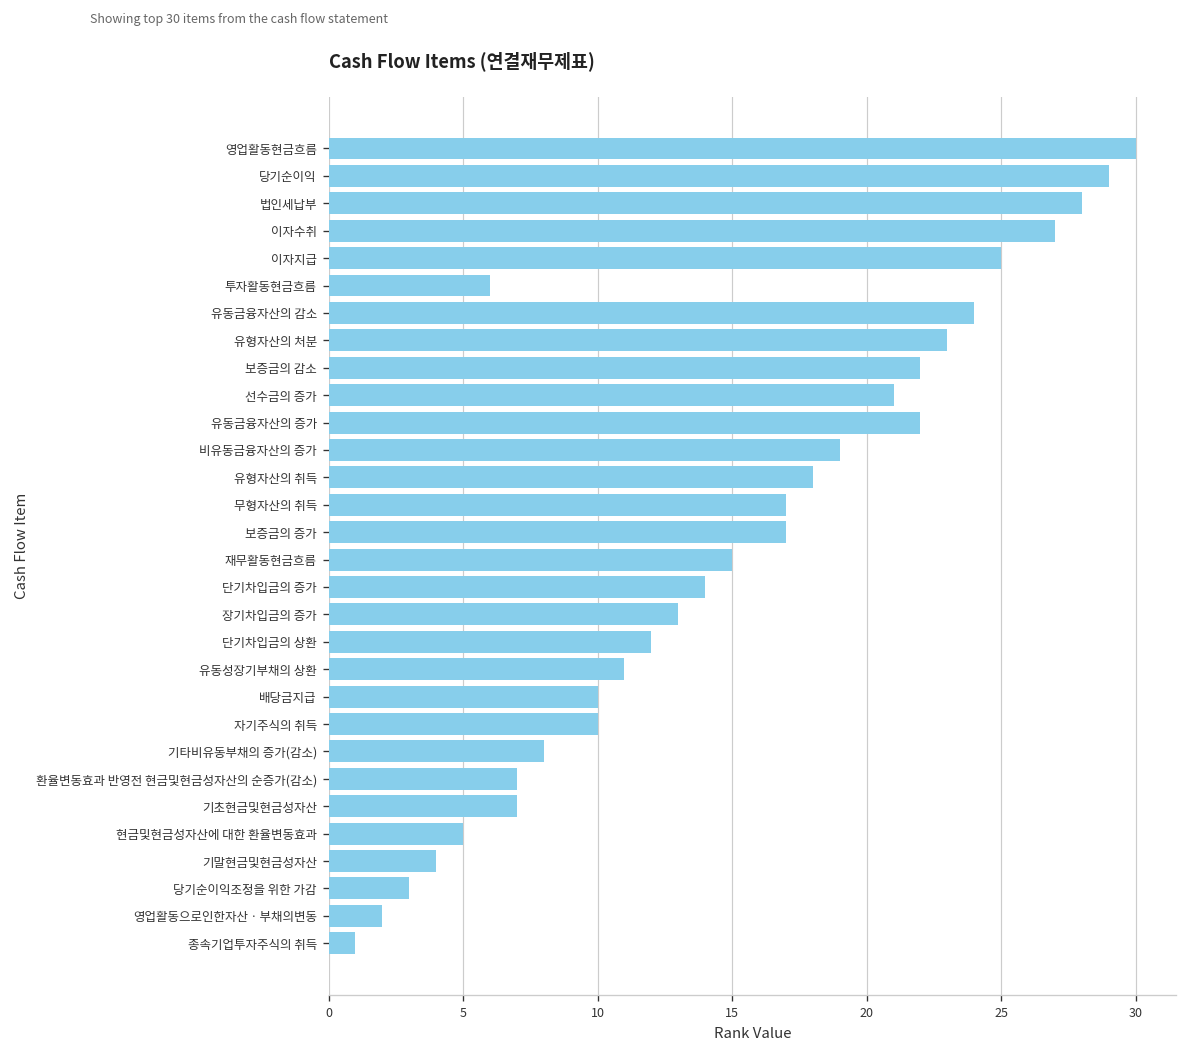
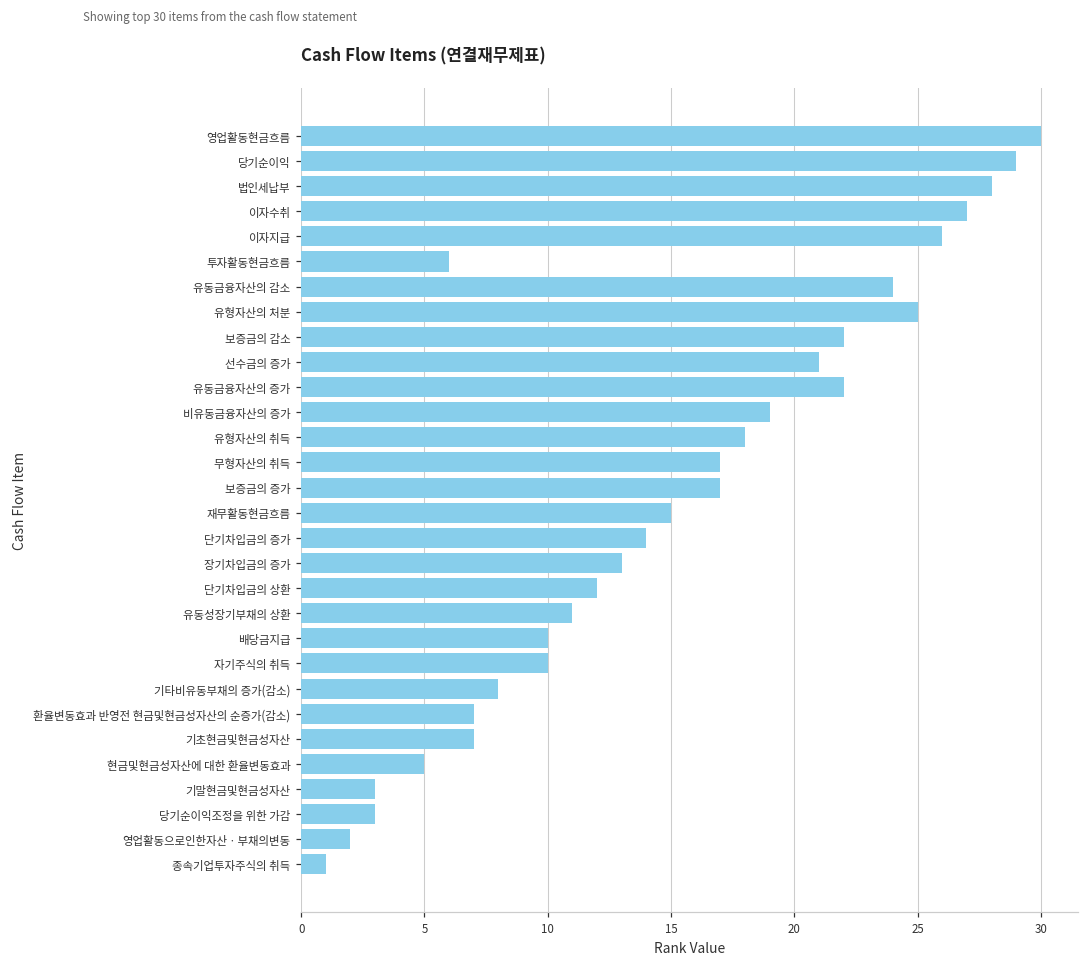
  {
    "영업활동현금흐름": 30,
    "당기순이익": 29,
    "법인세납부": 28,
    "이자수취": 27,
-   "이자지급": 25,
+   "이자지급": 26,
    "투자활동현금흐름": 6,
    "유동금융자산의 감소": 24,
-   "유형자산의 처분": 23,
+   "유형자산의 처분": 25,
    "보증금의 감소": 22,
    "선수금의 증가": 21,
    "유동금융자산의 증가": 22,
    "비유동금융자산의 증가": 19,
    "유형자산의 취득": 18,
    "무형자산의 취득": 17,
    "보증금의 증가": 17,
    "재무활동현금흐름": 15,
    "단기차입금의 증가": 14,
    "장기차입금의 증가": 13,
    "단기차입금의 상환": 12,
    "유동성장기부채의 상환": 11,
    "배당금지급": 10,
    "자기주식의 취득": 10,
    "기타비유동부채의 증가(감소)": 8,
    "환율변동효과 반영전 현금및현금성자산의 순증가(감소)": 7,
    "기초현금및현금성자산": 7,
    "현금및현금성자산에 대한 환율변동효과": 5,
-   "기말현금및현금성자산": 4,
+   "기말현금및현금성자산": 3,
    "당기순이익조정을 위한 가감": 3,
    "영업활동으로인한자산ㆍ부채의변동": 2,
    "종속기업투자주식의 취득": 1
  }
